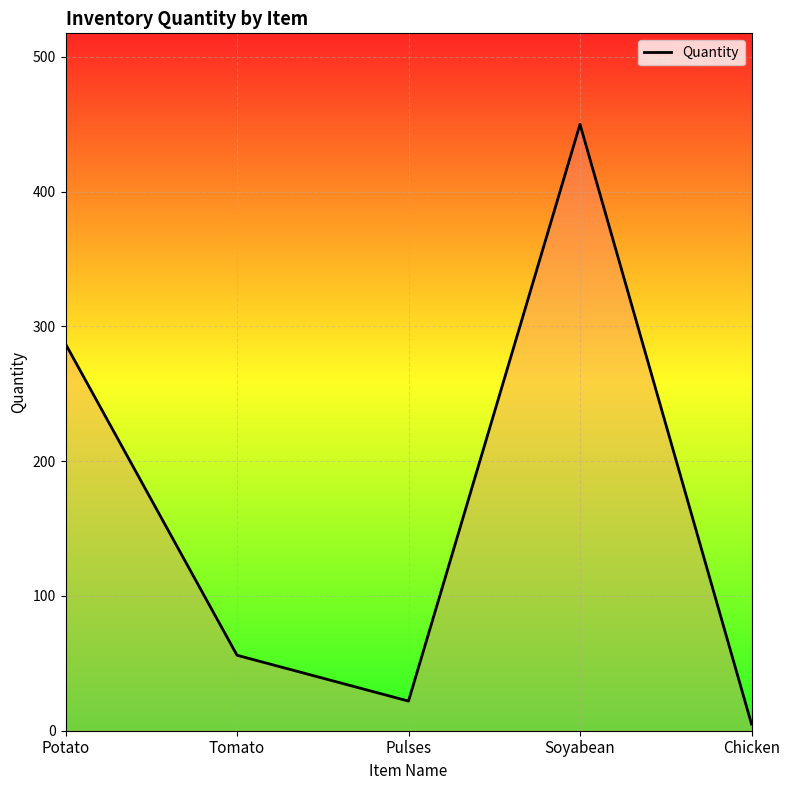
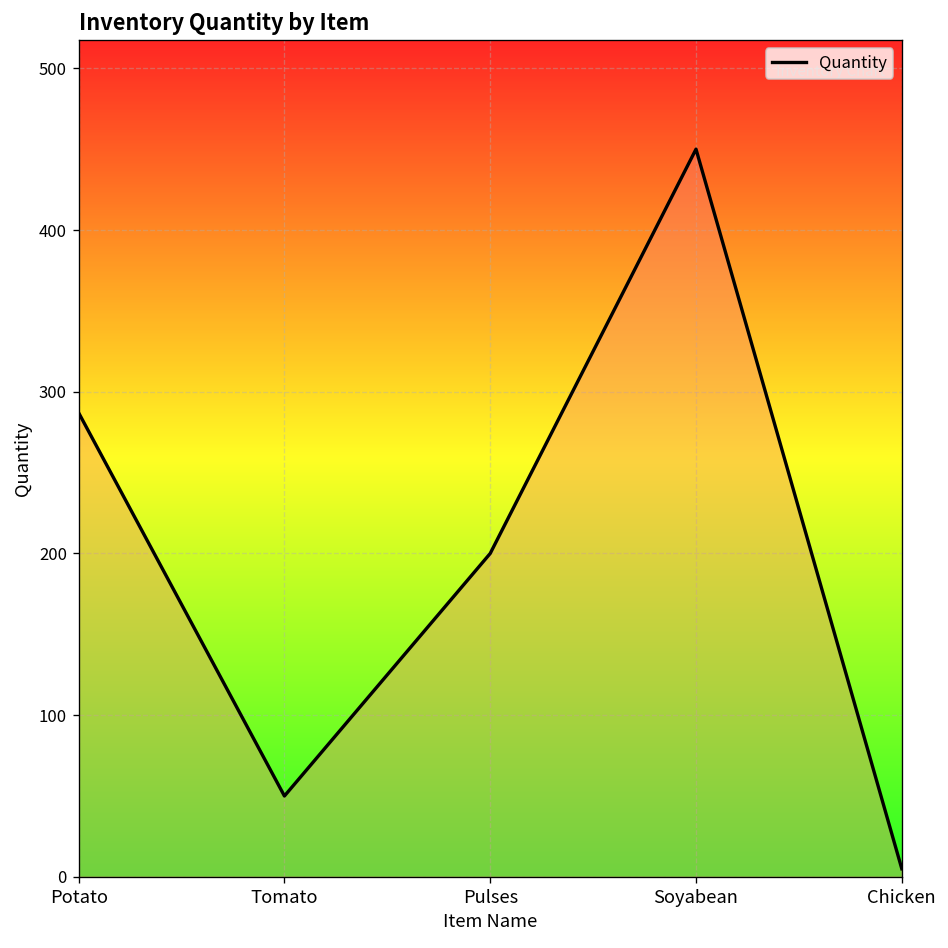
  {
    "Potato": 287,
-   "Tomato": 56,
-   "Pulses": 22,
+   "Tomato": 50,
+   "Pulses": 200,
    "Soyabean": 450,
    "Chicken": 5
  }
